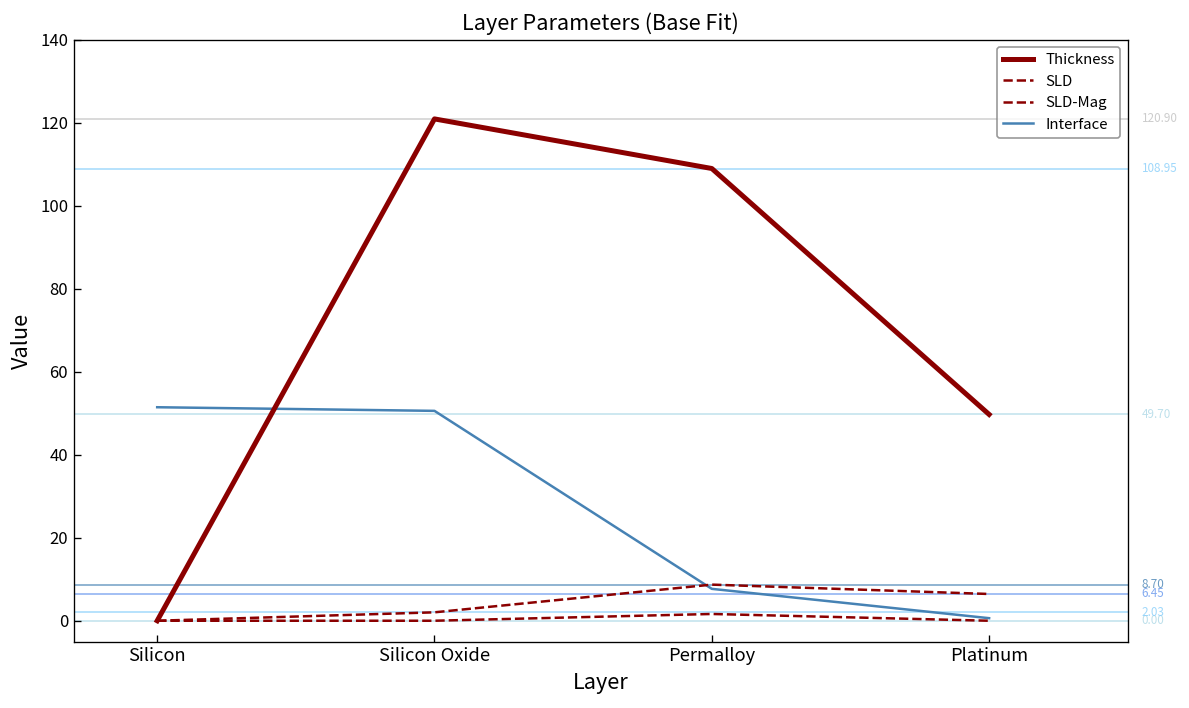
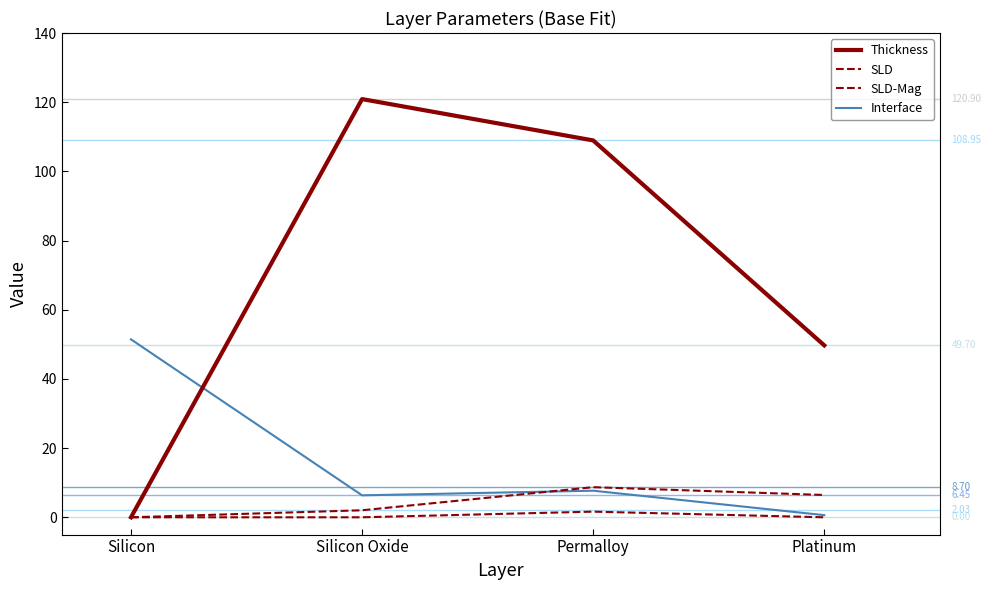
  {
    "Interface": {
      "Silicon": 51,
-     "Silicon Oxide": 51,
+     "Silicon Oxide": 6,
      "Permalloy": 8
    }
  }
